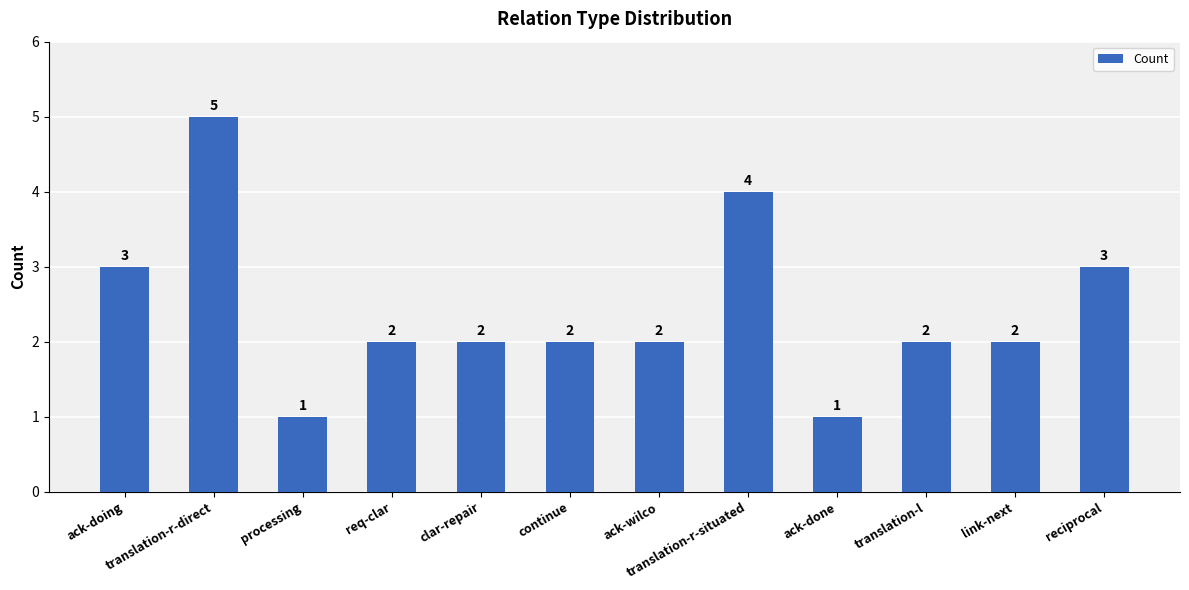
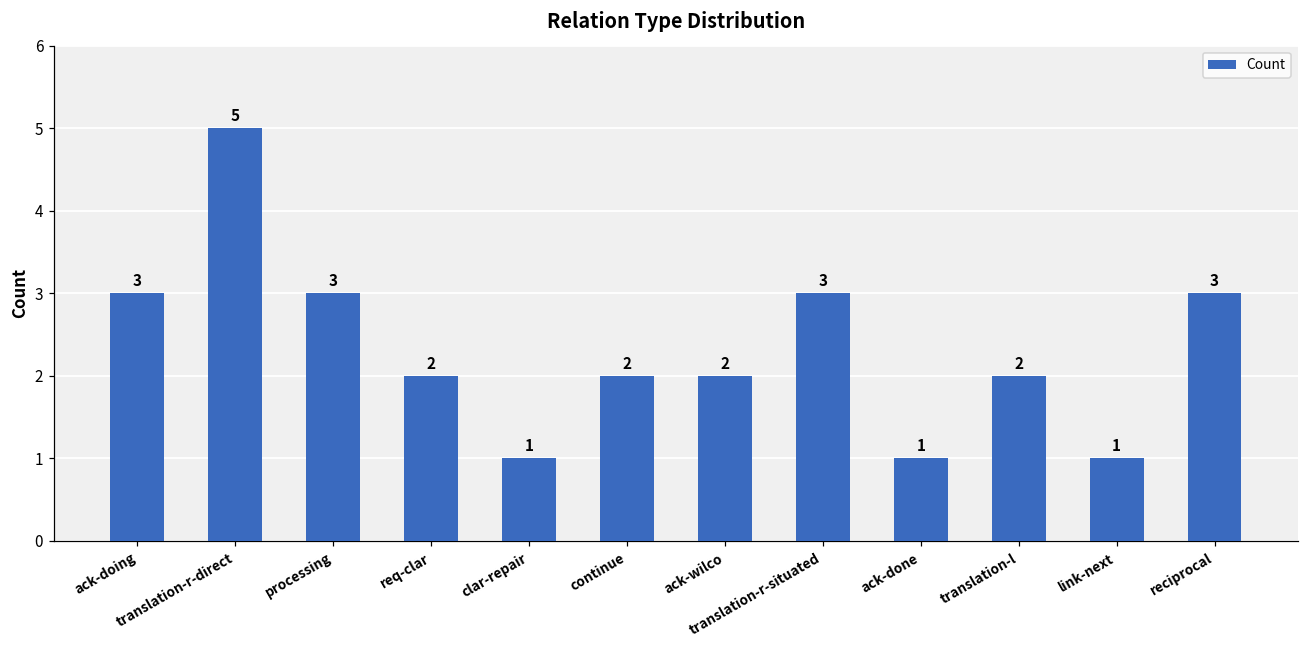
  {
    "ack-doing": 3,
    "translation-r-direct": 5,
-   "processing": 1,
+   "processing": 3,
    "req-clar": 2,
-   "clar-repair": 2,
+   "clar-repair": 1,
    "continue": 2,
    "ack-wilco": 2,
-   "translation-r-situated": 4,
+   "translation-r-situated": 3,
    "ack-done": 1,
    "translation-l": 2,
-   "link-next": 2,
+   "link-next": 1,
    "reciprocal": 3
  }
